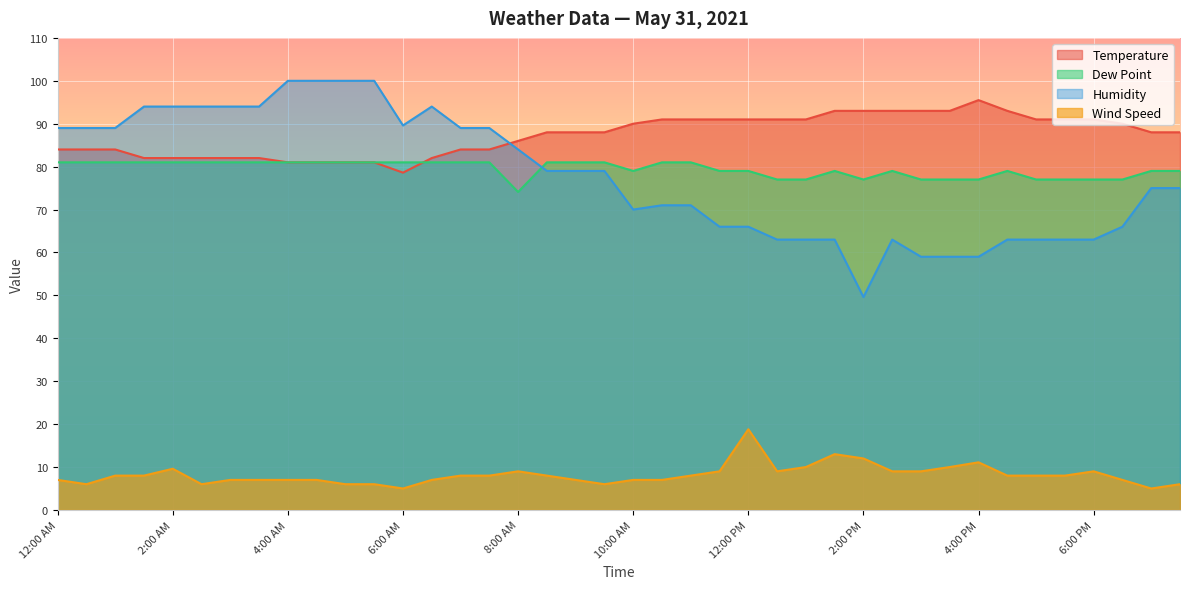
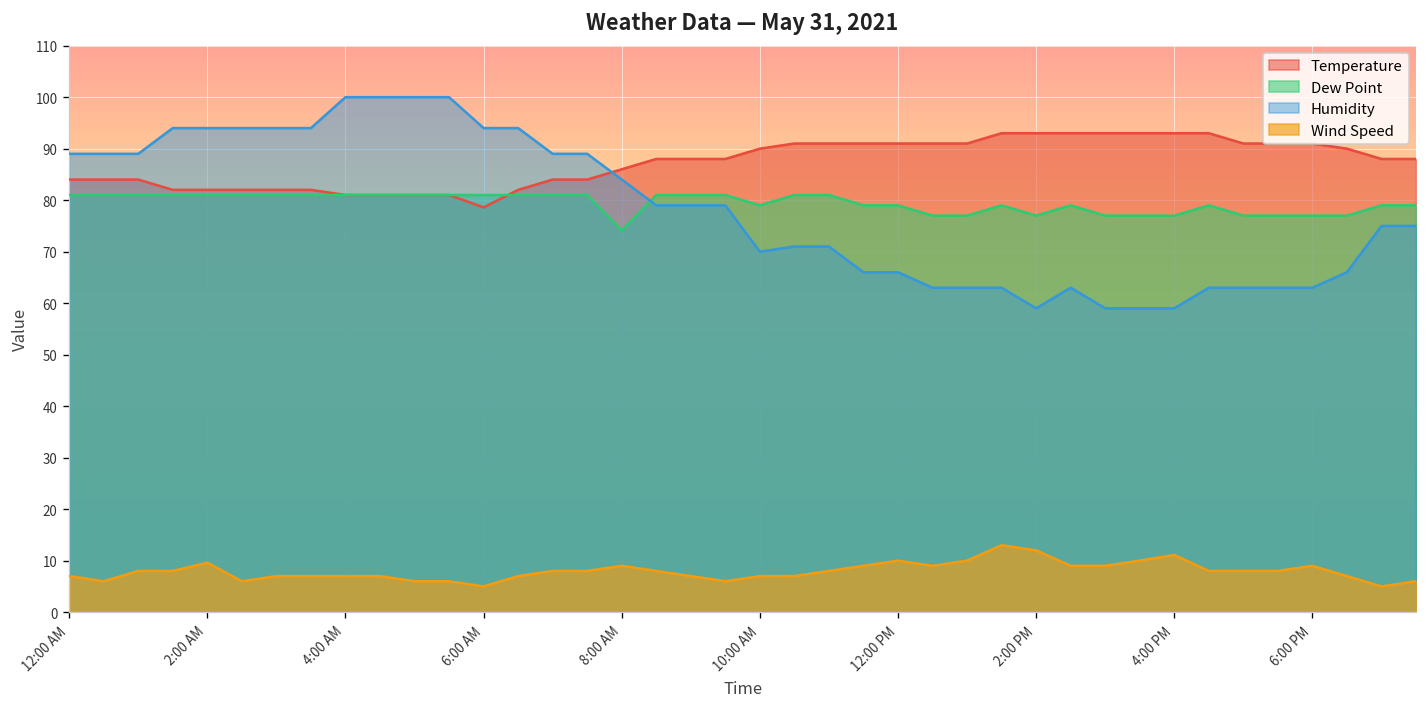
  {
    "Temperature": {
      "12:00 AM": 84,
      "2:00 AM": 82,
      "6:00 AM": 79,
      "8:00 AM": 86,
      "10:00 AM": 90,
      "12:00 PM": 91,
      "2:00 PM": 93,
-     "4:00 PM": 96
+     "4:00 PM": 93
    },
    "Dew Point": {
      "12:00 AM": 81,
      "2:00 AM": 81,
      "6:00 AM": 81,
      "8:00 AM": 74,
      "10:00 AM": 79,
      "12:00 PM": 79,
      "2:00 PM": 77,
      "4:00 PM": 77,
      "6:00 PM": 77
    },
    "Humidity": {
      "12:00 AM": 89,
      "2:00 AM": 94,
      "4:00 AM": 100,
-     "6:00 AM": 90,
+     "6:00 AM": 94,
      "8:00 AM": 84,
      "10:00 AM": 70,
      "12:00 PM": 66,
-     "2:00 PM": 50,
+     "2:00 PM": 59,
      "4:00 PM": 59,
      "6:00 PM": 63
    },
    "Wind Speed": {
      "12:00 AM": 7,
      "2:00 AM": 10,
      "4:00 AM": 7,
      "6:00 AM": 5,
      "8:00 AM": 9,
      "10:00 AM": 7,
-     "12:00 PM": 19,
+     "12:00 PM": 10,
      "2:00 PM": 12,
      "4:00 PM": 11,
      "6:00 PM": 9
    }
  }
